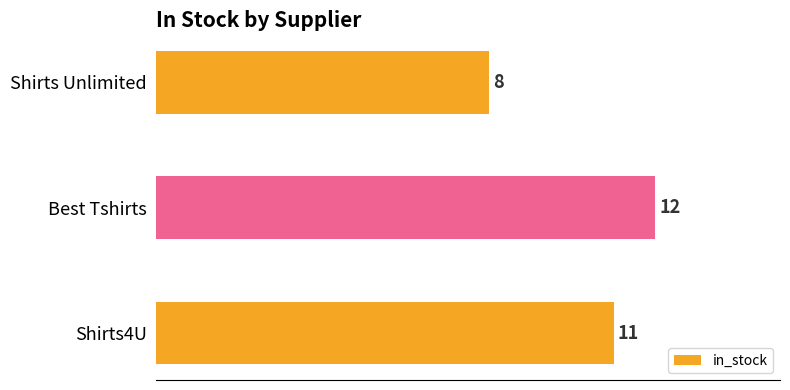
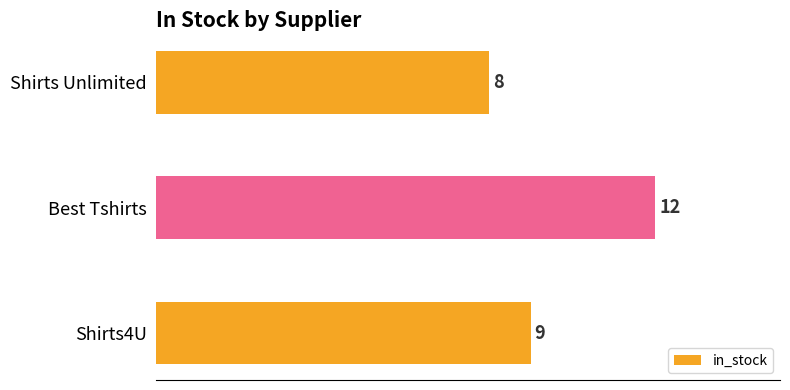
  {
    "Shirts Unlimited": 8,
    "Best Tshirts": 12,
-   "Shirts4U": 11
+   "Shirts4U": 9
  }
